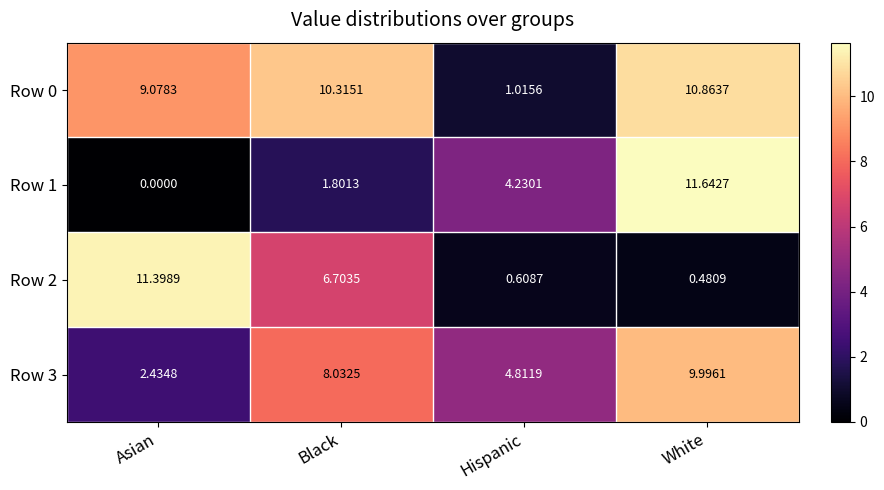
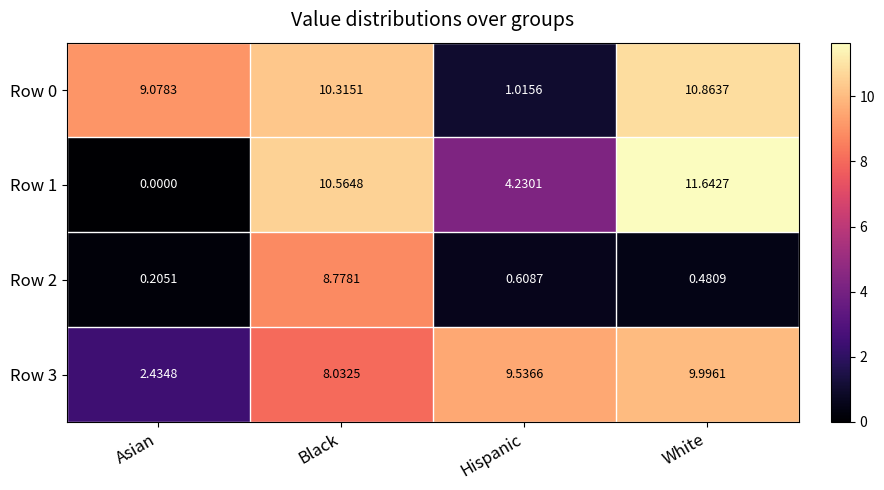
  {
    "Row 0": {
      "Asian": 9.0783,
      "Black": 10.3151,
      "Hispanic": 1.0156,
      "White": 10.8637
    },
    "Row 1": {
      "Asian": 0.0000,
-     "Black": 1.8013,
+     "Black": 10.5648,
      "Hispanic": 4.2301,
      "White": 11.6427
    },
    "Row 2": {
-     "Asian": 11.3989,
-     "Black": 6.7035,
+     "Asian": 0.2051,
+     "Black": 8.7781,
      "Hispanic": 0.6087,
      "White": 0.4809
    },
    "Row 3": {
      "Asian": 2.4348,
      "Black": 8.0325,
-     "Hispanic": 4.8119,
+     "Hispanic": 9.5366,
      "White": 9.9961
    }
  }
